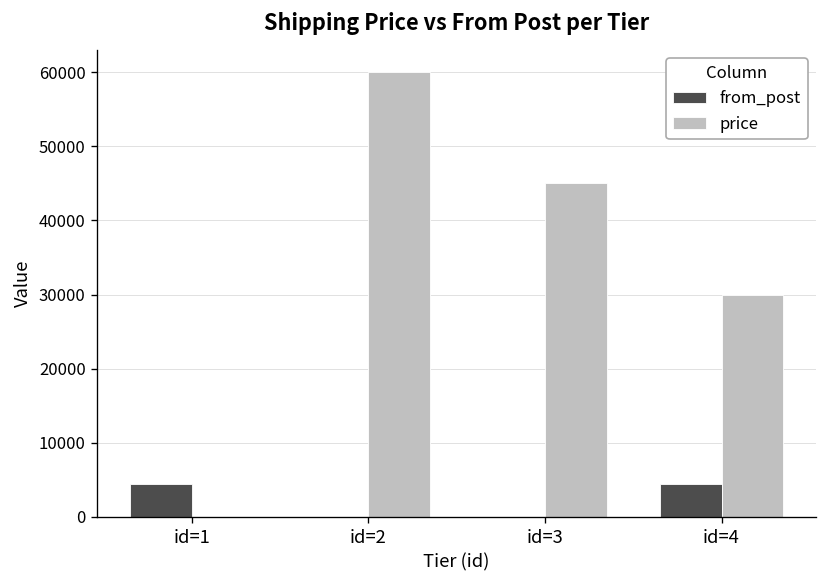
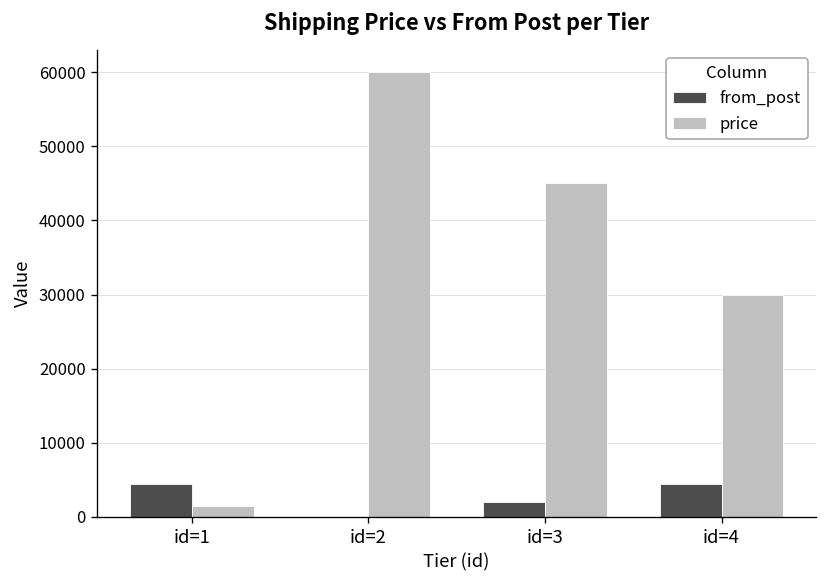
  {
    "from_post": {
      "id=1": 4000,
-     "id=3": 0,
+     "id=3": 2000,
      "id=4": 4000
    },
    "price": {
-     "id=1": 0,
+     "id=1": 1000,
      "id=2": 60000,
      "id=3": 45000,
      "id=4": 30000
    }
  }
